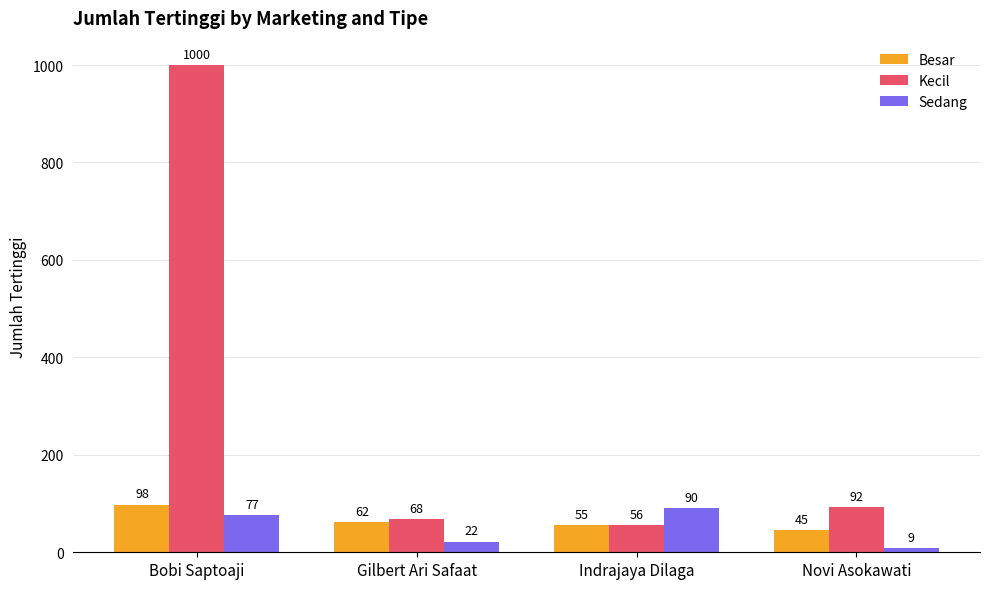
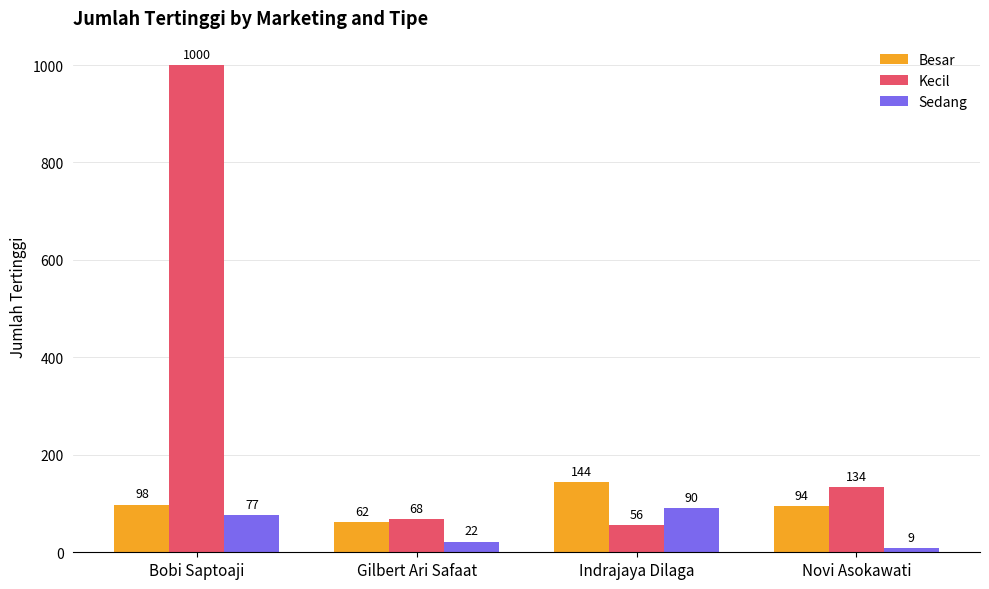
  {
    "Besar": {
      "Bobi Saptoaji": 98,
      "Gilbert Ari Safaat": 62,
-     "Indrajaya Dilaga": 55,
-     "Novi Asokawati": 45
+     "Indrajaya Dilaga": 144,
+     "Novi Asokawati": 94
    },
    "Kecil": {
      "Bobi Saptoaji": 1000,
      "Gilbert Ari Safaat": 68,
      "Indrajaya Dilaga": 56,
-     "Novi Asokawati": 92
+     "Novi Asokawati": 134
    },
    "Sedang": {
      "Bobi Saptoaji": 77,
      "Gilbert Ari Safaat": 22,
      "Indrajaya Dilaga": 90,
      "Novi Asokawati": 9
    }
  }
